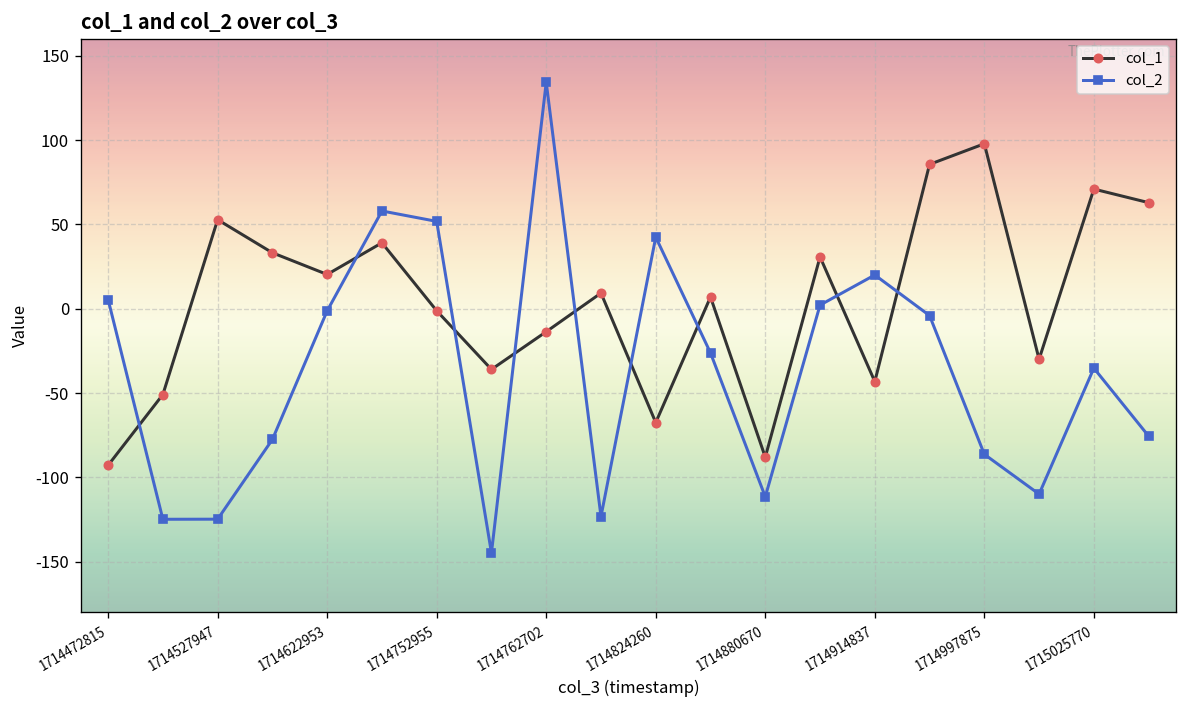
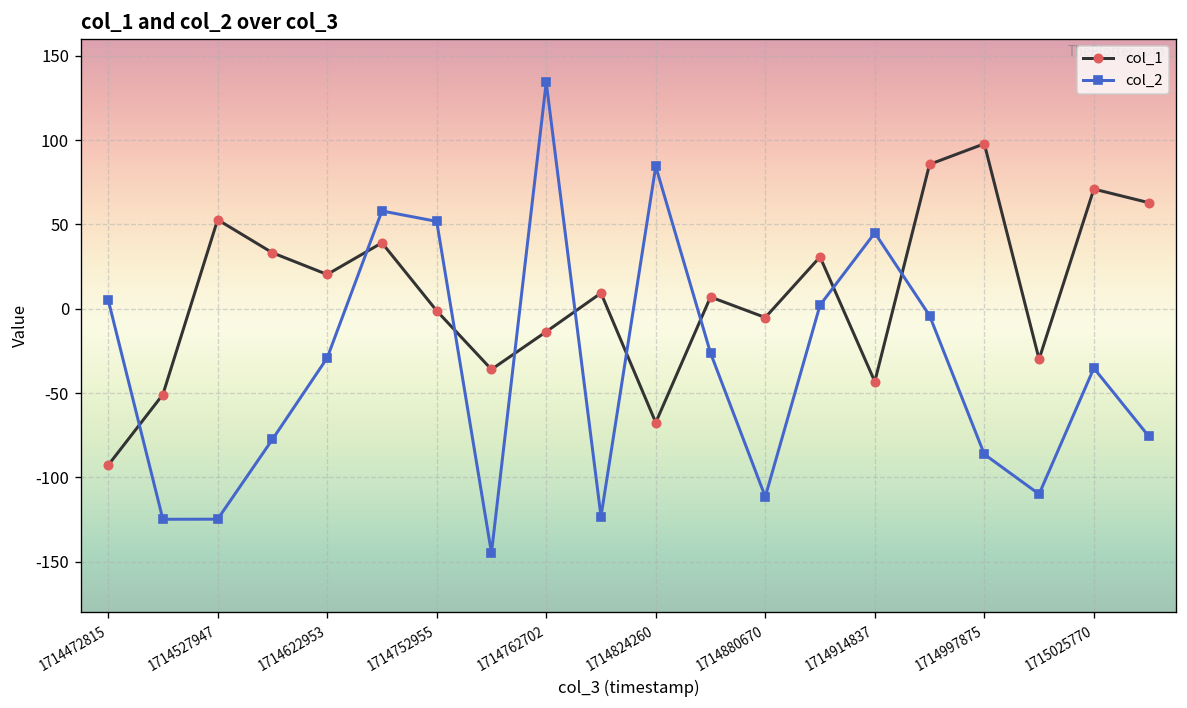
  {
    "col_1": {
      "1714472815": -93,
      "1714527947": 53,
      "1714622953": 20,
      "1714752955": -1,
      "1714762702": -14,
      "1714824260": -67,
-     "1714880670": -88,
+     "1714880670": -5,
      "1714914837": -43,
      "1714997875": 98,
      "1715025770": 71
    },
    "col_2": {
      "1714472815": 5,
      "1714527947": -125,
-     "1714622953": -1,
+     "1714622953": -29,
      "1714752955": 52,
      "1714762702": 134,
-     "1714824260": 42,
+     "1714824260": 84,
      "1714880670": -111,
-     "1714914837": 20,
+     "1714914837": 45,
      "1714997875": -86,
      "1715025770": -35
    }
  }
